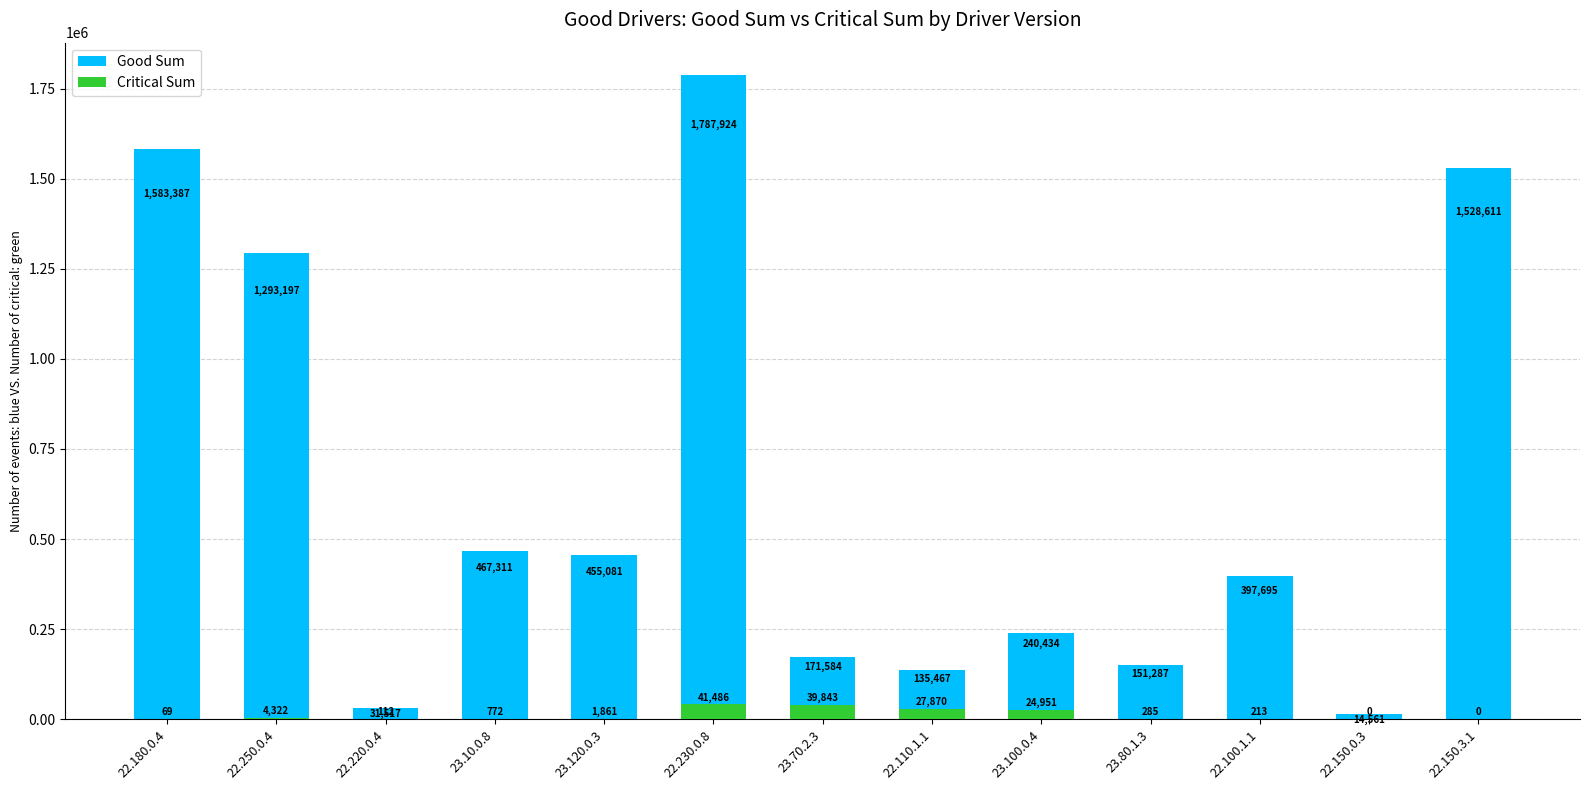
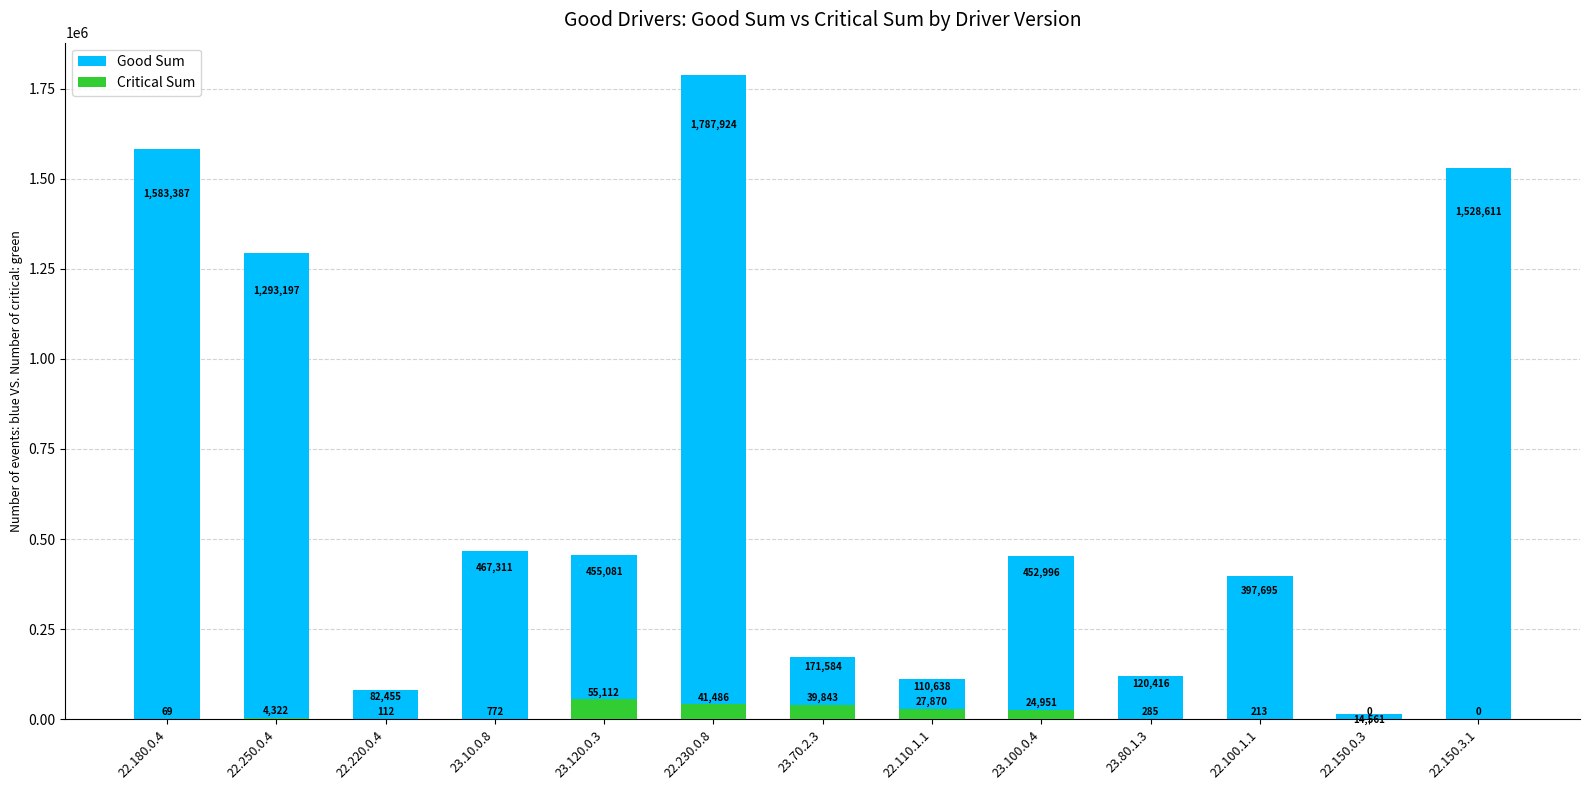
  {
    "Good Sum": {
      "22.180.0.4": "1,583,387",
      "22.250.0.4": "1,293,197",
-     "22.220.0.4": "31,517",
+     "22.220.0.4": "82,455",
      "23.10.0.8": "467,311",
      "23.120.0.3": "455,081",
      "22.230.0.8": "1,787,924",
      "23.70.2.3": "171,584",
-     "22.110.1.1": "135,467",
-     "23.100.0.4": "240,434",
-     "23.80.1.3": "151,287",
+     "22.110.1.1": "110,638",
+     "23.100.0.4": "452,996",
+     "23.80.1.3": "120,416",
      "22.100.1.1": "397,695",
      "22.150.0.3": "14,561",
      "22.150.3.1": "1,528,611"
    },
    "Critical Sum": {
      "22.180.0.4": "69",
      "22.250.0.4": "4,322",
      "22.220.0.4": "112",
      "23.10.0.8": "772",
-     "23.120.0.3": "1,861",
+     "23.120.0.3": "55,112",
      "23.80.1.3": "285",
      "22.100.1.1": "213",
      "22.150.3.1": "0"
    }
  }
